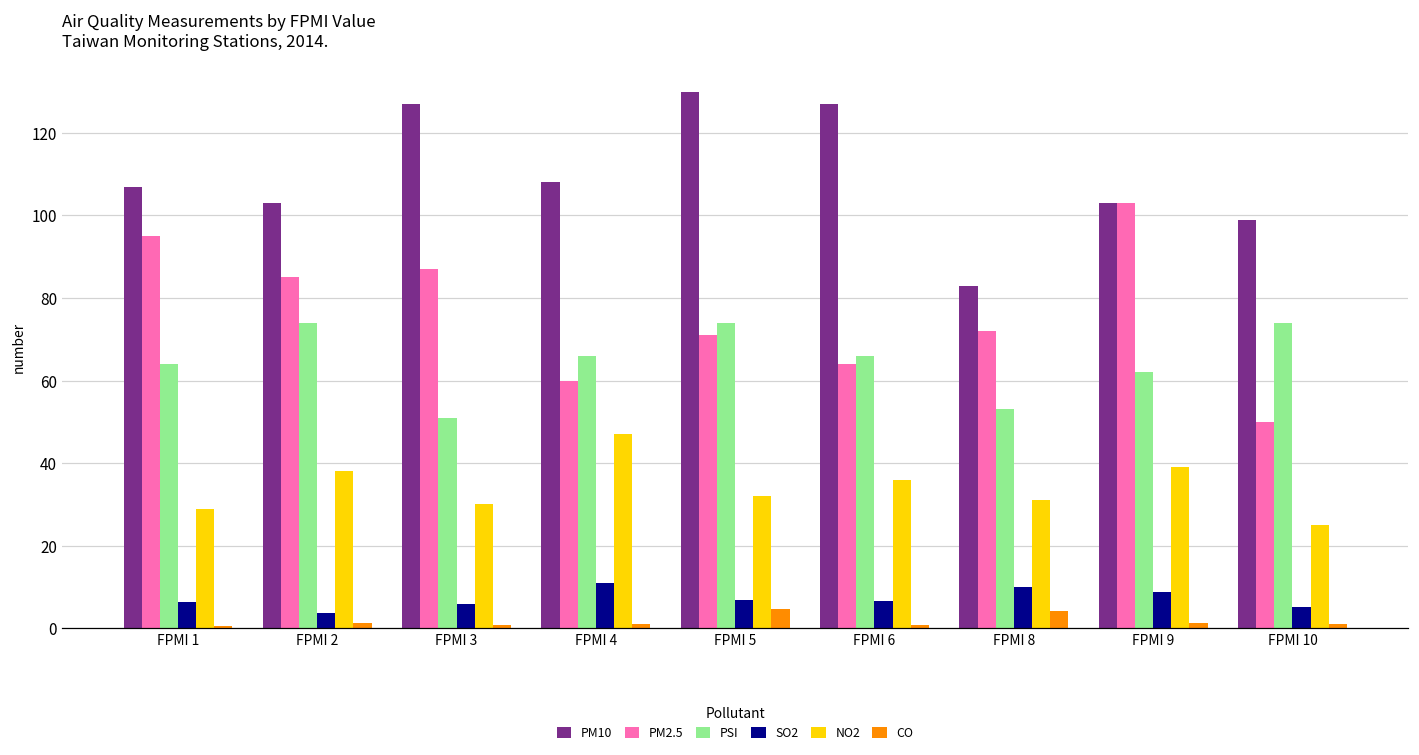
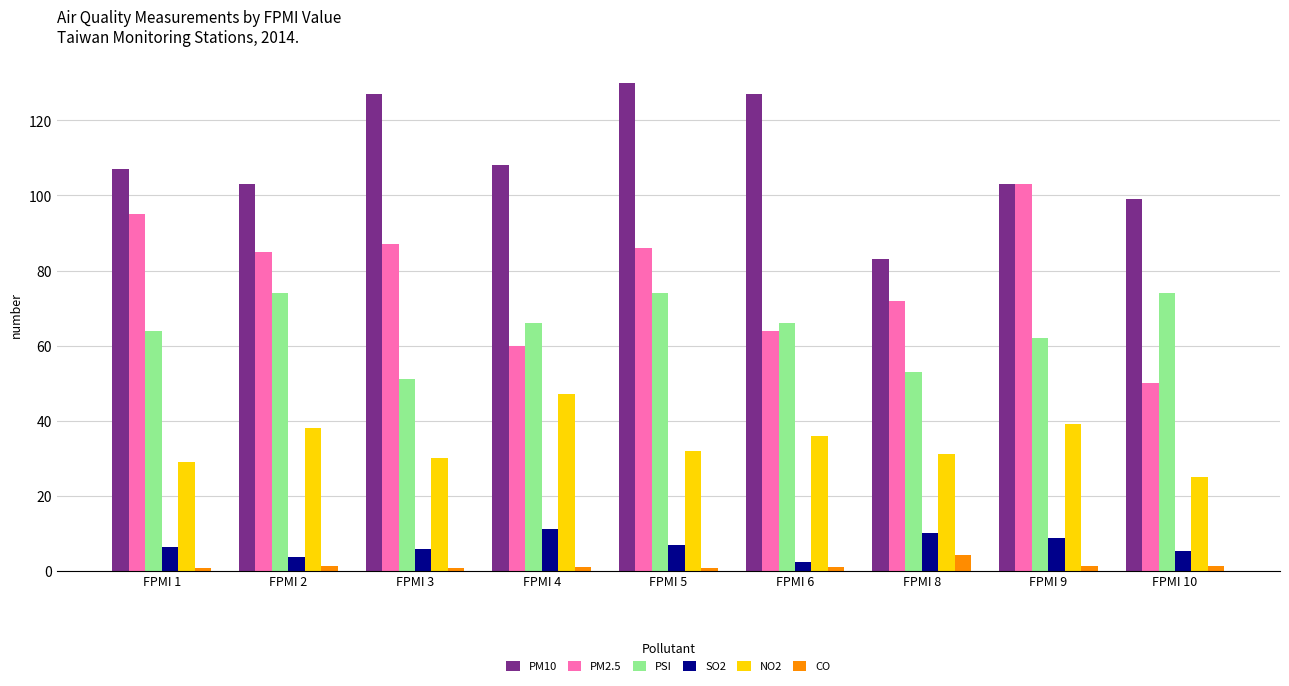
  {
    "PM10": {
      "FPMI 1": 107,
      "FPMI 2": 103,
      "FPMI 3": 127,
      "FPMI 4": 108,
      "FPMI 5": 130,
      "FPMI 6": 127,
      "FPMI 8": 83,
      "FPMI 9": 103,
      "FPMI 10": 99
    },
    "PM2.5": {
      "FPMI 1": 95,
      "FPMI 2": 85,
      "FPMI 3": 87,
      "FPMI 4": 60,
-     "FPMI 5": 71,
+     "FPMI 5": 86,
      "FPMI 6": 64,
      "FPMI 8": 72,
      "FPMI 9": 103,
      "FPMI 10": 50
    },
    "PSI": {
      "FPMI 1": 64,
      "FPMI 2": 74,
      "FPMI 3": 51,
      "FPMI 4": 66,
      "FPMI 5": 74,
      "FPMI 6": 66,
      "FPMI 8": 53,
      "FPMI 9": 62,
      "FPMI 10": 74
    },
    "SO2": {
      "FPMI 1": 6,
      "FPMI 2": 4,
      "FPMI 3": 6,
      "FPMI 4": 11,
      "FPMI 5": 7,
-     "FPMI 6": 7,
+     "FPMI 6": 2,
      "FPMI 8": 10,
      "FPMI 9": 9,
      "FPMI 10": 5
    },
    "NO2": {
      "FPMI 1": 29,
      "FPMI 2": 38,
      "FPMI 3": 30,
      "FPMI 4": 47,
      "FPMI 5": 32,
      "FPMI 6": 36,
      "FPMI 8": 31,
      "FPMI 9": 39,
      "FPMI 10": 25
    },
    "CO": {
      "FPMI 2": 1,
      "FPMI 3": 1,
      "FPMI 4": 1,
-     "FPMI 5": 5,
+     "FPMI 5": 1,
      "FPMI 6": 1,
      "FPMI 8": 4,
      "FPMI 9": 1,
      "FPMI 10": 1
    }
  }
